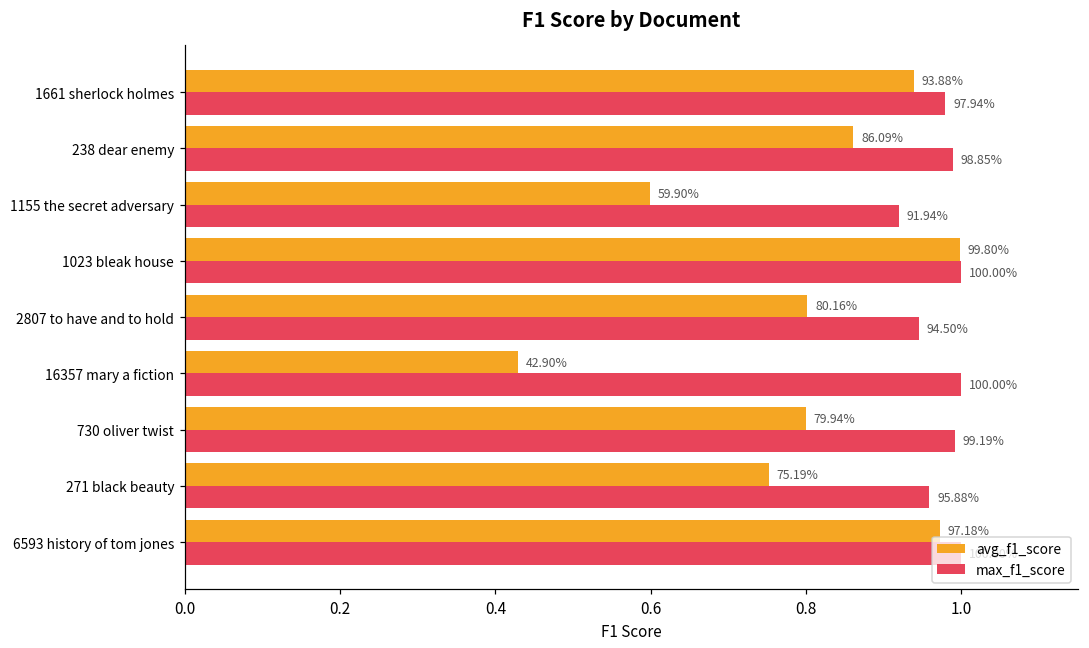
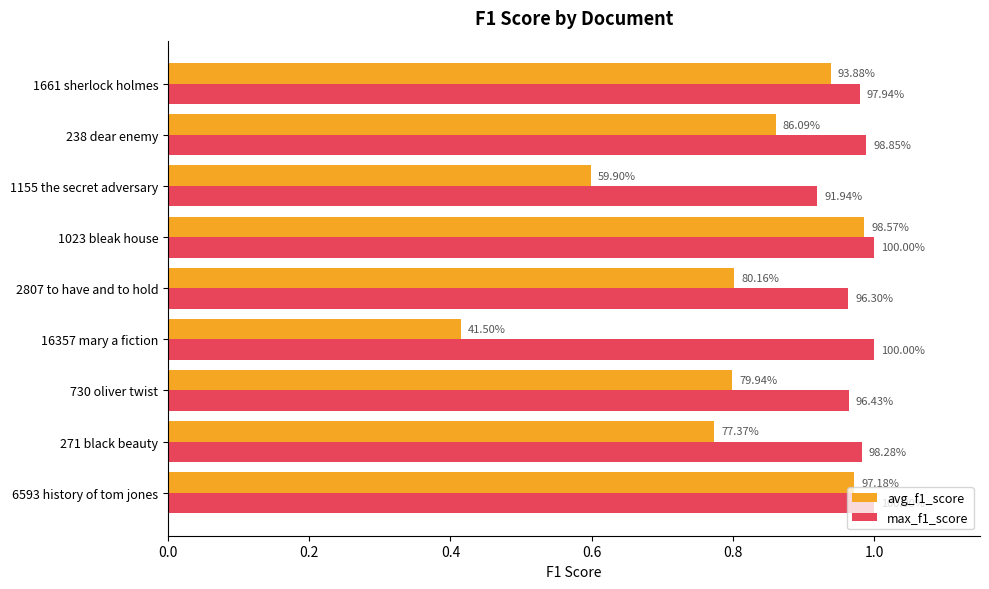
  {
    "avg_f1_score": {
      "1661 sherlock holmes": "93.88%",
      "238 dear enemy": "86.09%",
      "1155 the secret adversary": "59.90%",
-     "1023 bleak house": "99.80%",
+     "1023 bleak house": "98.57%",
      "2807 to have and to hold": "80.16%",
-     "16357 mary a fiction": "42.90%",
+     "16357 mary a fiction": "41.50%",
      "730 oliver twist": "79.94%",
-     "271 black beauty": "75.19%"
+     "271 black beauty": "77.37%"
    },
    "max_f1_score": {
      "1661 sherlock holmes": "97.94%",
      "238 dear enemy": "98.85%",
      "1155 the secret adversary": "91.94%",
      "1023 bleak house": "100.00%",
-     "2807 to have and to hold": "94.50%",
+     "2807 to have and to hold": "96.30%",
      "16357 mary a fiction": "100.00%",
-     "730 oliver twist": "99.19%",
-     "271 black beauty": "95.88%"
+     "730 oliver twist": "96.43%",
+     "271 black beauty": "98.28%"
    }
  }
